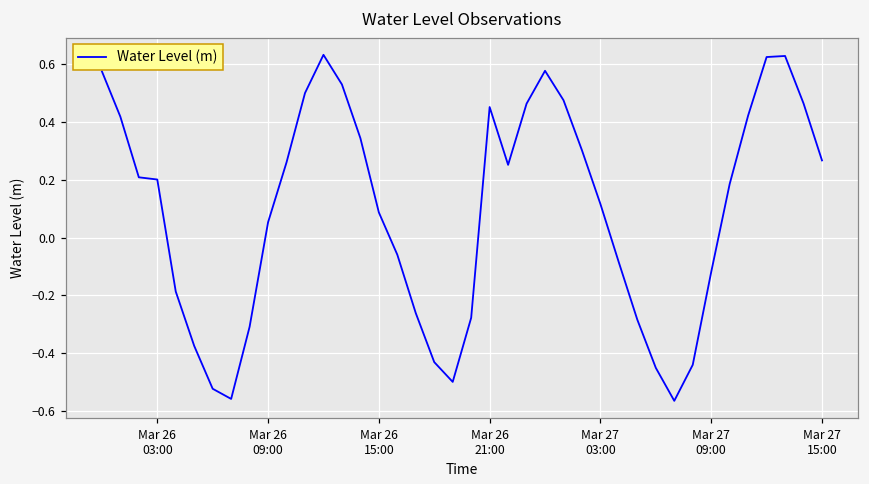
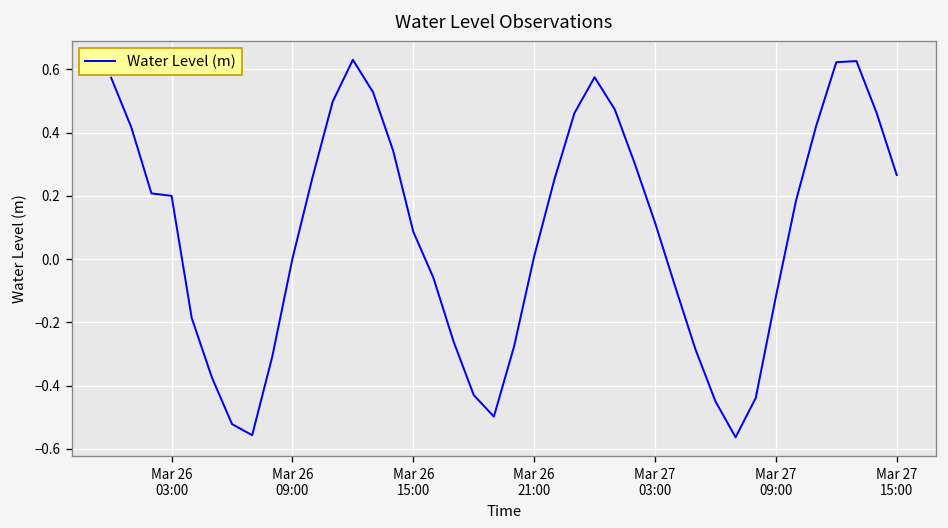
  {
    "Mar 26 03:00": 0.20,
-   "Mar 26 09:00": 0.05,
+   "Mar 26 09:00": 0.00,
    "Mar 26 15:00": 0.09,
-   "Mar 26 21:00": 0.45,
+   "Mar 26 21:00": 0.01,
    "Mar 27 03:00": 0.12,
    "Mar 27 09:00": -0.12,
    "Mar 27 15:00": 0.27
  }
